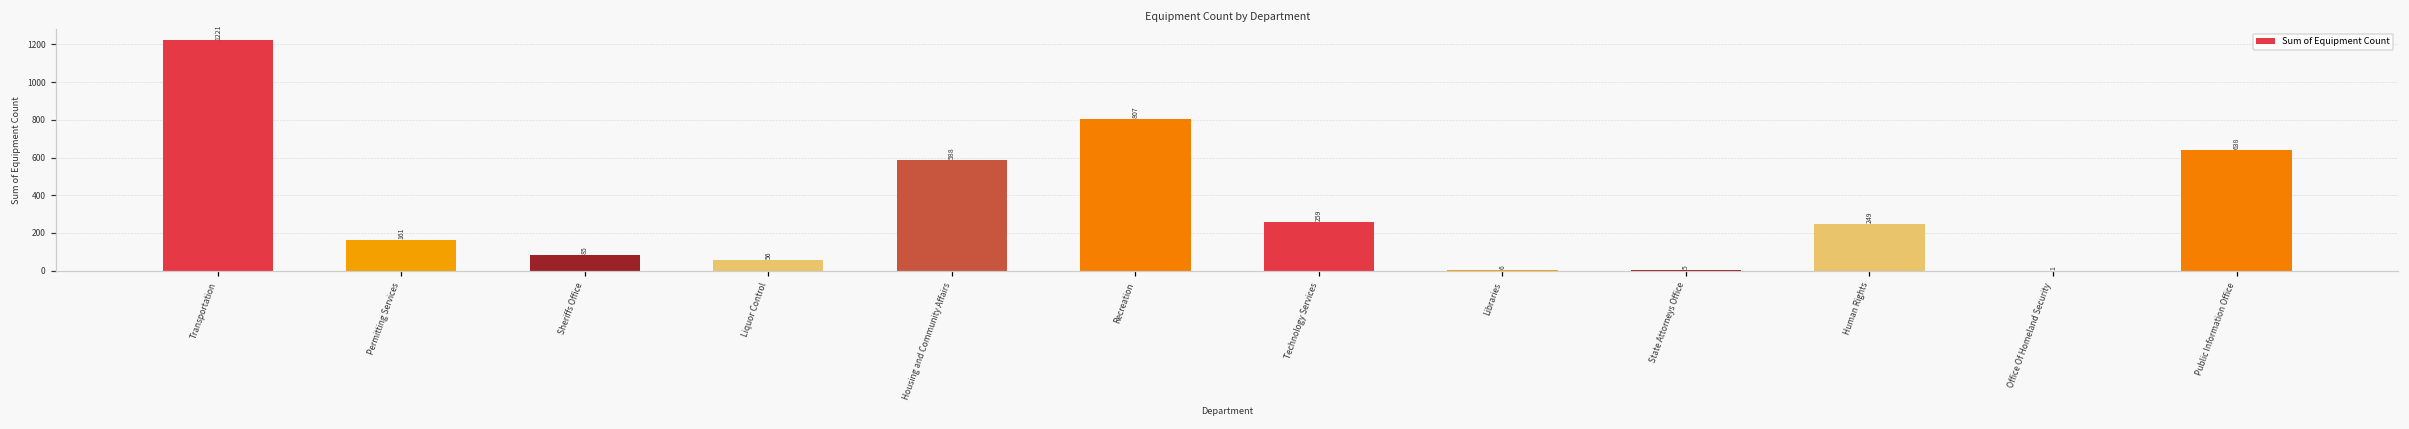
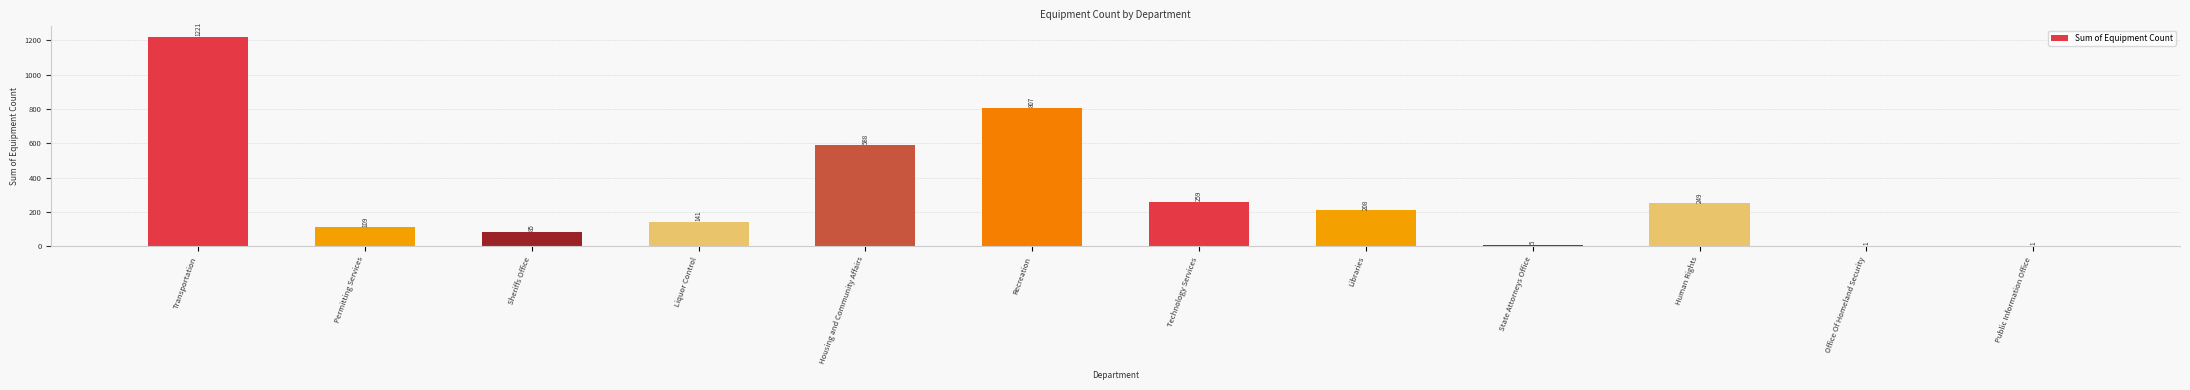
  {
    "Transportation": 1221,
-   "Permitting Services": 161,
+   "Permitting Services": 109,
    "Sheriffs Office": 85,
-   "Liquor Control": 56,
+   "Liquor Control": 141,
    "Housing and Community Affairs": 588,
    "Recreation": 807,
    "Technology Services": 259,
-   "Libraries": 6,
+   "Libraries": 208,
    "State Attorneys Office": 5,
    "Human Rights": 249,
    "Office Of Homeland Security": 1,
-   "Public Information Office": 638
+   "Public Information Office": 1
  }
